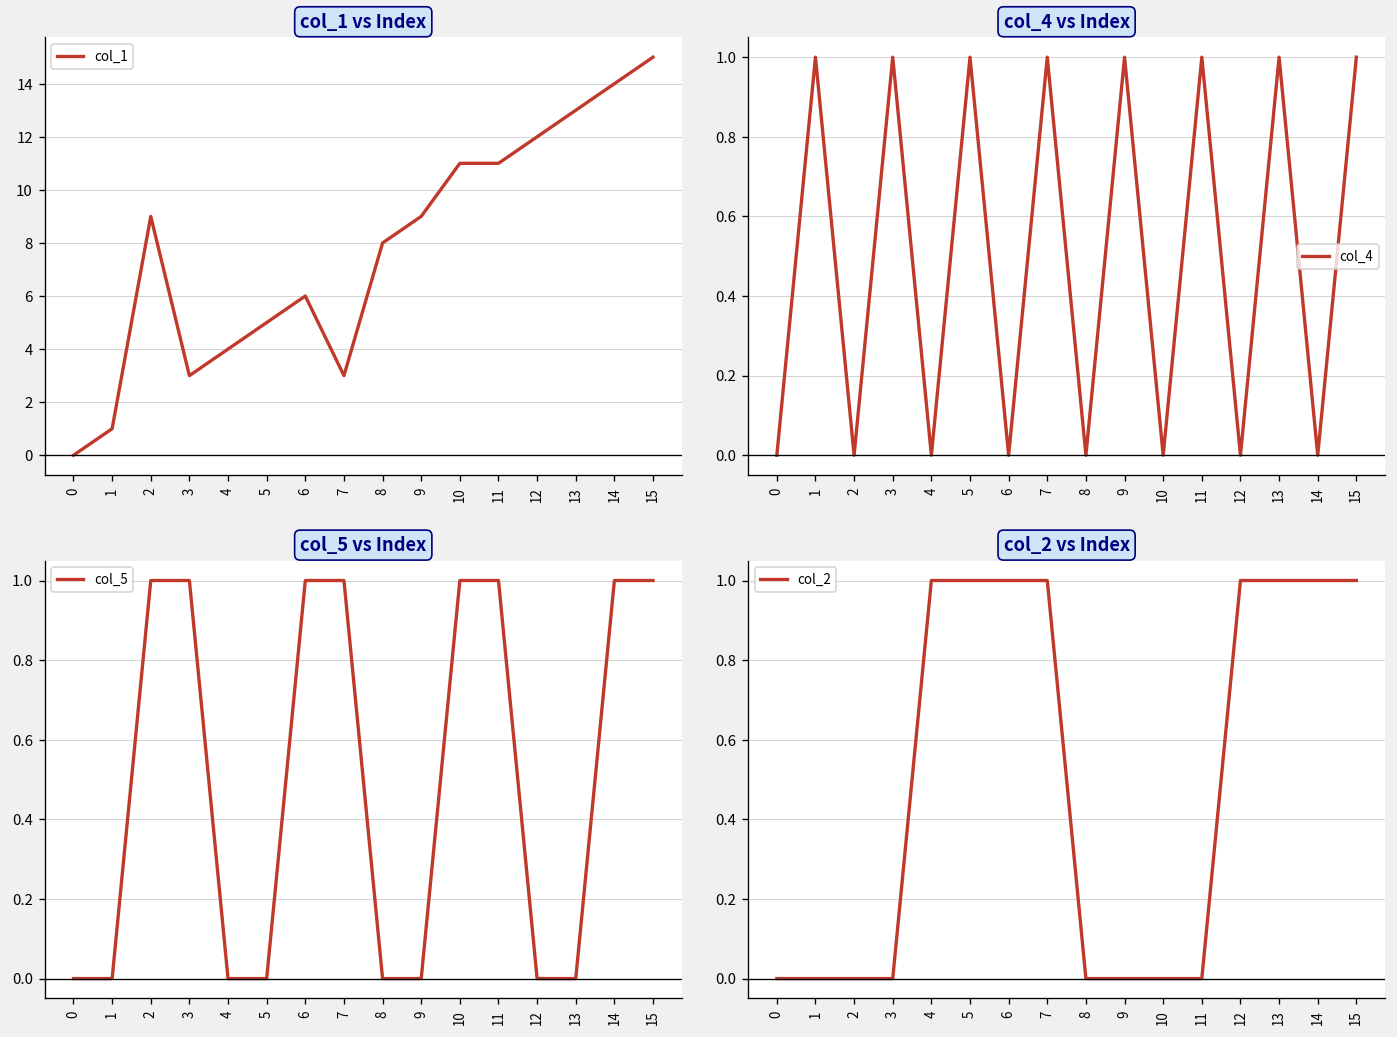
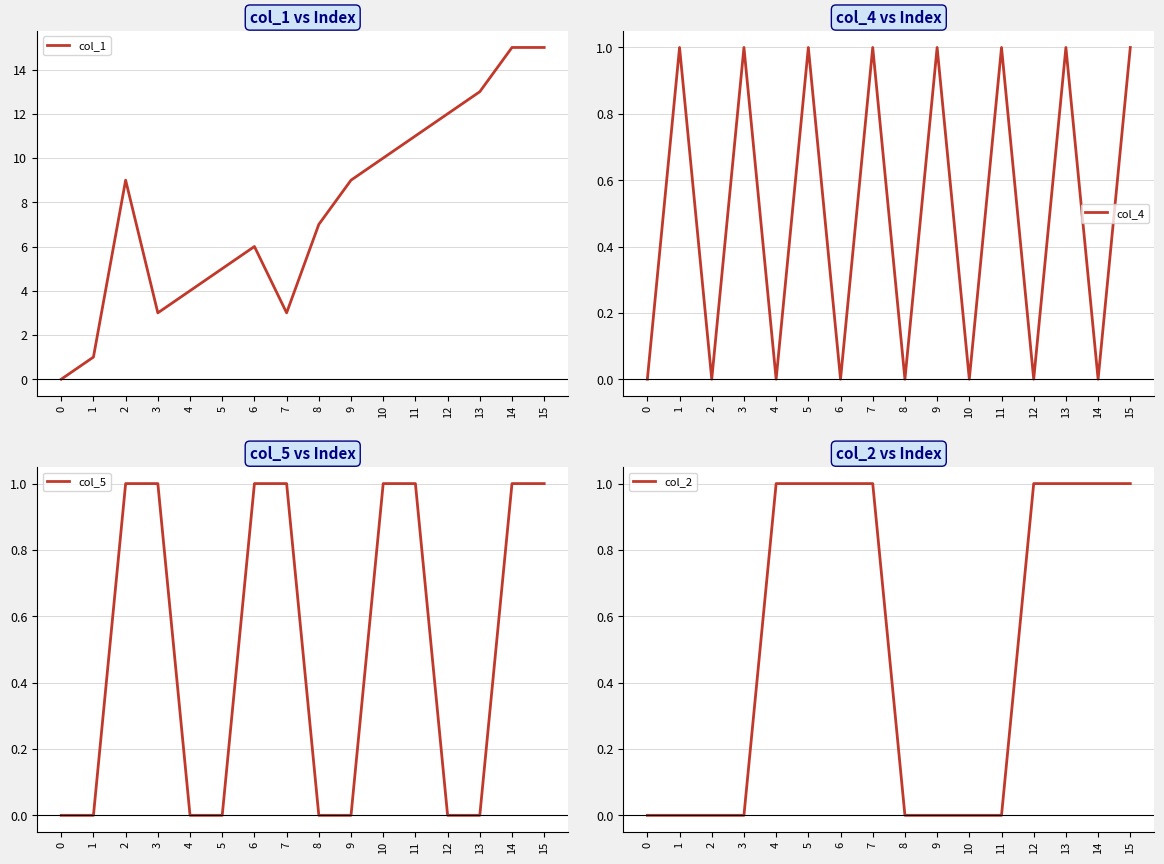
  {
    "col_1 vs Index": {
      "0": 0,
      "1": 1,
      "2": 9,
      "3": 3,
      "4": 4,
      "5": 5,
      "6": 6,
      "7": 3,
-     "8": 8,
+     "8": 7,
      "9": 9,
-     "10": 11,
+     "10": 10,
      "11": 11,
      "12": 12,
      "13": 13,
-     "14": 14,
+     "14": 15,
      "15": 15
    },
    "col_4 vs Index": {
      "0": 0.00,
      "1": 1.00,
      "2": 0.00,
      "3": 1.00,
      "4": 0.00,
      "5": 1.00,
      "6": 0.00,
      "7": 1.00,
      "8": 0.00,
      "9": 1.00,
      "10": 0.00,
      "11": 1.00,
      "12": 0.00,
      "13": 1.00,
      "14": 0.00,
      "15": 1.00
    },
    "col_5 vs Index": {
      "0": 0.00,
      "1": 0.00,
      "2": 1.00,
      "3": 1.00,
      "4": 0.00,
      "5": 0.00,
      "6": 1.00,
      "7": 1.00,
      "8": 0.00,
      "9": 0.00,
      "10": 1.00,
      "11": 1.00,
      "12": 0.00,
      "13": 0.00,
      "14": 1.00,
      "15": 1.00
    },
    "col_2 vs Index": {
      "0": 0.00,
      "1": 0.00,
      "2": 0.00,
      "3": 0.00,
      "4": 1.00,
      "5": 1.00,
      "6": 1.00,
      "7": 1.00,
      "8": 0.00,
      "9": 0.00,
      "10": 0.00,
      "11": 0.00,
      "12": 1.00,
      "13": 1.00,
      "14": 1.00,
      "15": 1.00
    }
  }
